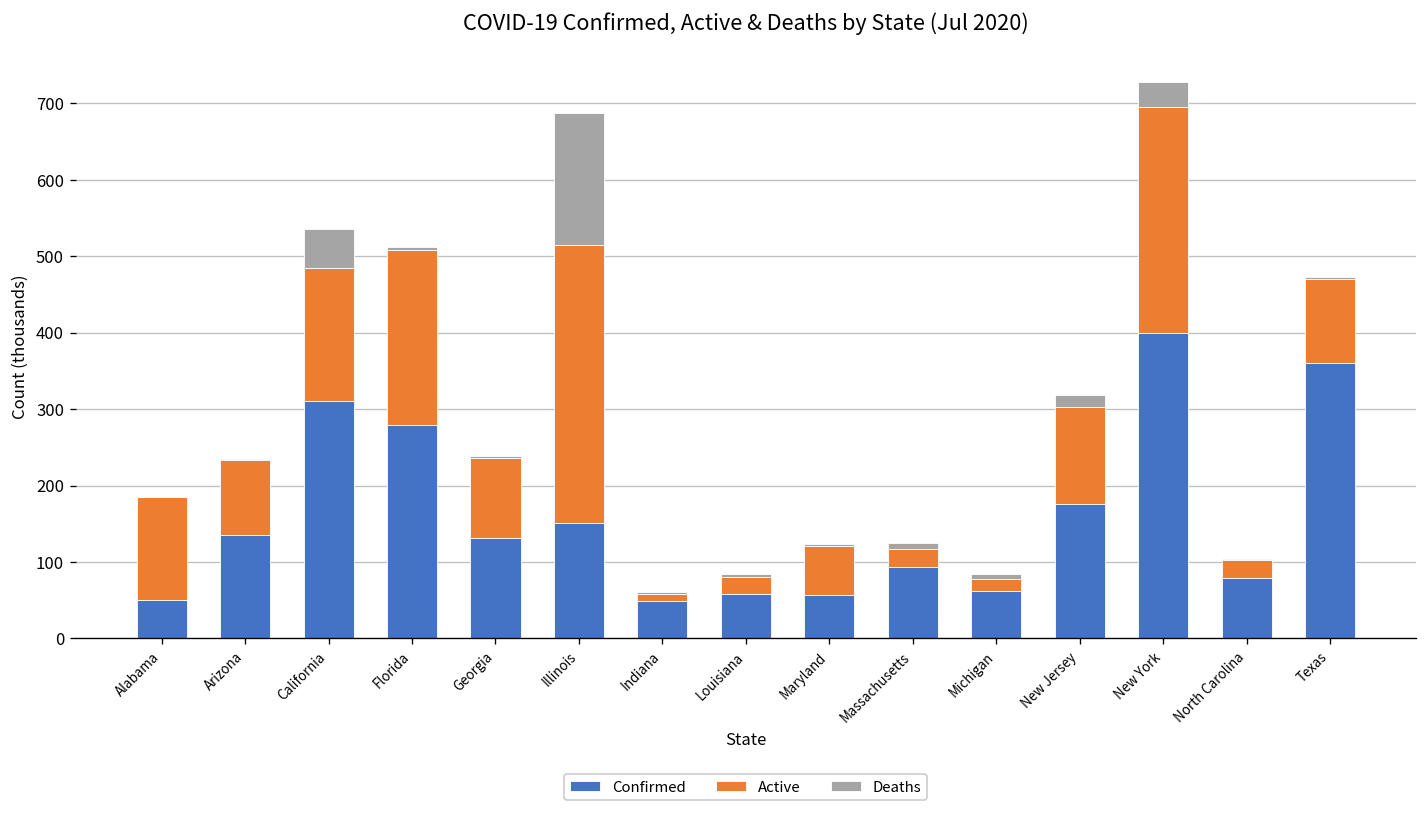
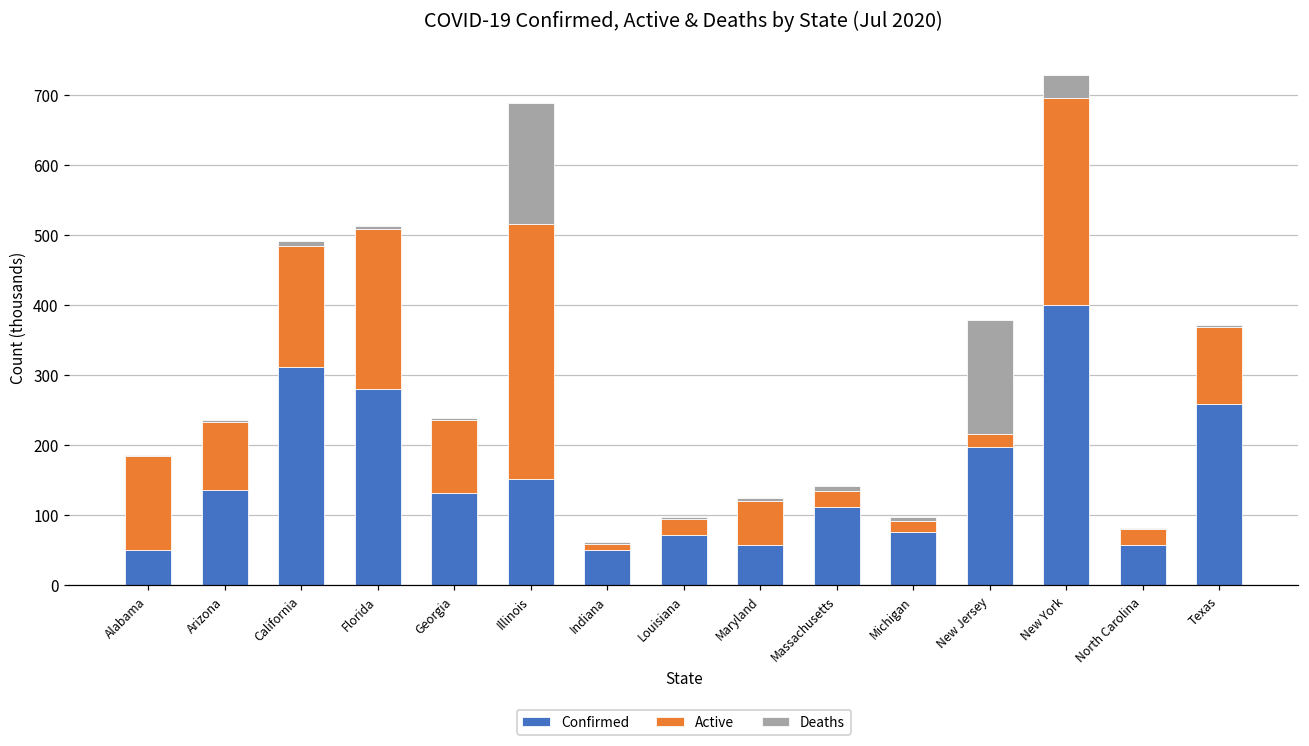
  {
    "Confirmed": {
      "Alabama": 50,
      "Arizona": 140,
      "California": 310,
      "Florida": 280,
      "Georgia": 130,
      "Illinois": 150,
      "Indiana": 50,
-     "Louisiana": 60,
+     "Louisiana": 70,
      "Maryland": 60,
-     "Massachusetts": 90,
-     "Michigan": 60,
-     "New Jersey": 180,
+     "Massachusetts": 110,
+     "Michigan": 80,
+     "New Jersey": 200,
      "New York": 400,
-     "North Carolina": 80,
-     "Texas": 360
+     "North Carolina": 60,
+     "Texas": 260
    },
    "Active": {
      "Alabama": 130,
      "Arizona": 100,
      "California": 170,
      "Florida": 230,
      "Georgia": 100,
      "Illinois": 360,
      "Indiana": 10,
      "Louisiana": 20,
      "Maryland": 60,
      "Massachusetts": 20,
      "Michigan": 20,
-     "New Jersey": 130,
+     "New Jersey": 20,
      "New York": 300,
      "North Carolina": 20,
      "Texas": 110
    },
    "Deaths": {
-     "California": 50,
+     "California": 10,
      "Florida": 0,
      "Illinois": 170,
      "Massachusetts": 10,
      "Michigan": 10,
-     "New Jersey": 20,
+     "New Jersey": 160,
      "New York": 30
    }
  }
